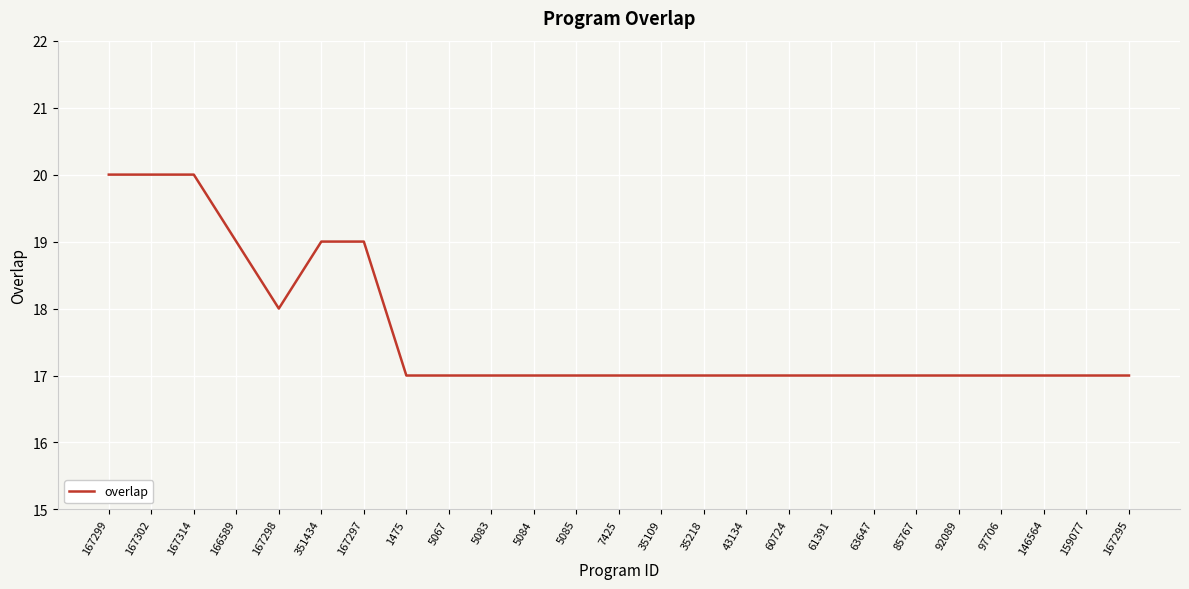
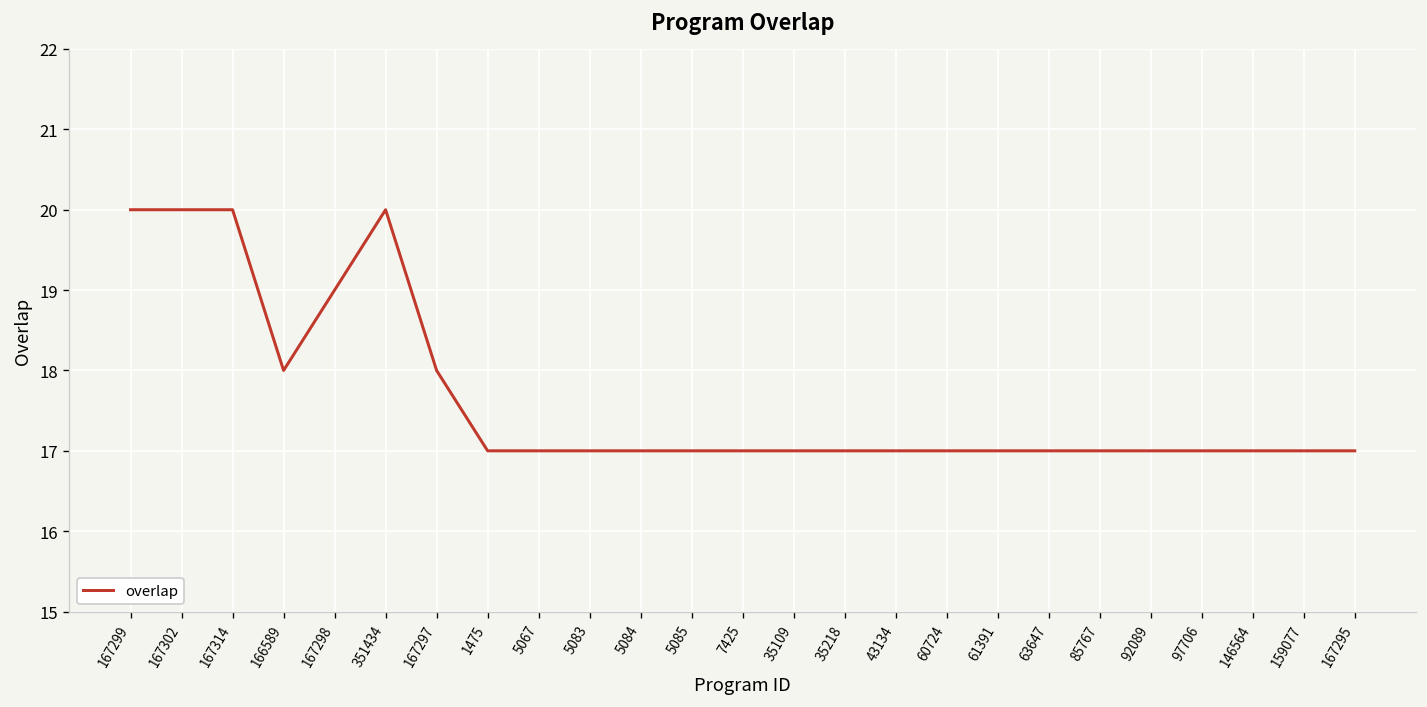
  {
    "167299": 20,
    "167302": 20,
    "167314": 20,
-   "166589": 19,
-   "167298": 18,
-   "351434": 19,
-   "167297": 19,
+   "166589": 18,
+   "167298": 19,
+   "351434": 20,
+   "167297": 18,
    "1475": 17,
    "5067": 17,
    "5083": 17,
    "5084": 17,
    "5085": 17,
    "7425": 17,
    "35109": 17,
    "35218": 17,
    "43134": 17,
    "60724": 17,
    "61391": 17,
    "63647": 17,
    "85767": 17,
    "92089": 17,
    "97706": 17,
    "146564": 17,
    "159077": 17,
    "167295": 17
  }
